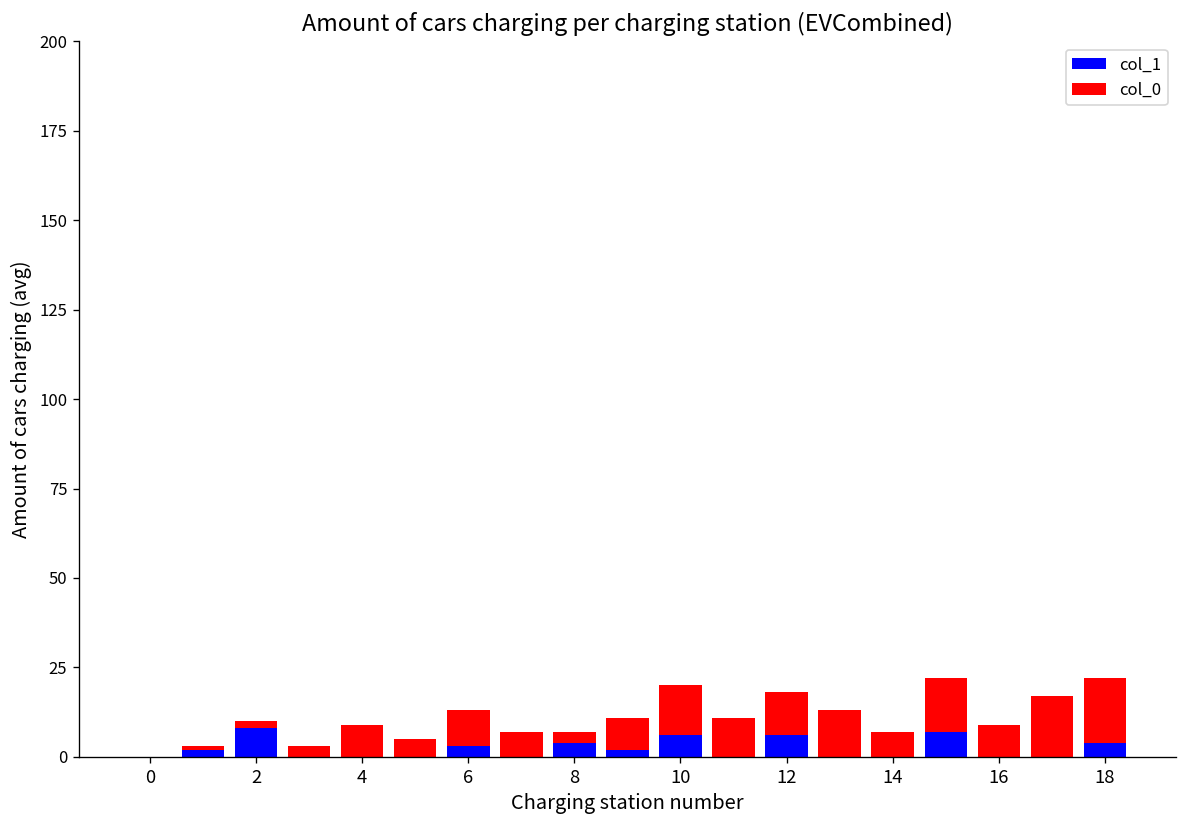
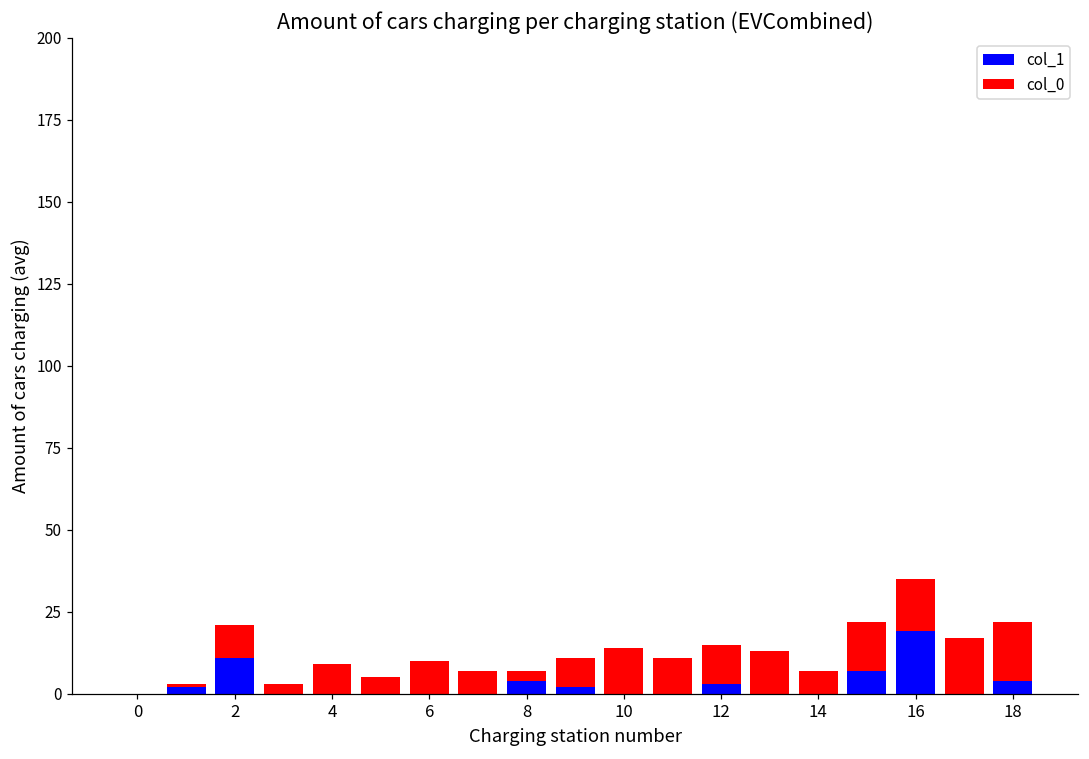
  {
    "col_1": {
      "0": 0,
-     "2": 8,
+     "2": 11,
      "4": 0,
-     "6": 3,
+     "6": 0,
      "8": 4,
-     "10": 6,
-     "12": 6,
+     "10": 0,
+     "12": 3,
      "14": 0,
-     "16": 0,
+     "16": 19,
      "18": 4
    },
    "col_0": {
      "0": 0,
-     "2": 2,
+     "2": 10,
      "4": 9,
      "6": 10,
      "8": 3,
      "10": 14,
      "12": 12,
      "14": 7,
-     "16": 9,
+     "16": 16,
      "18": 18
    }
  }
